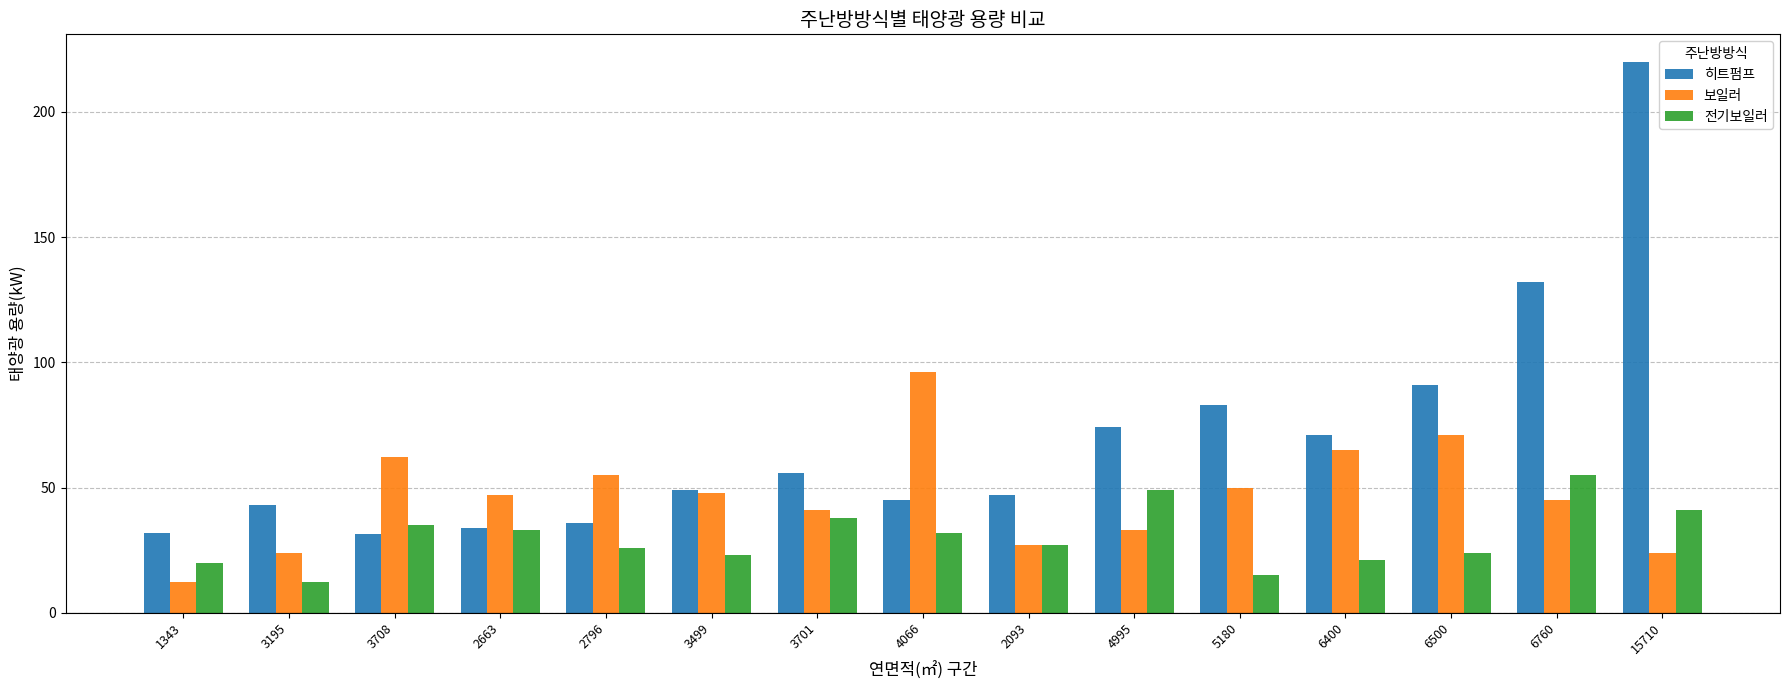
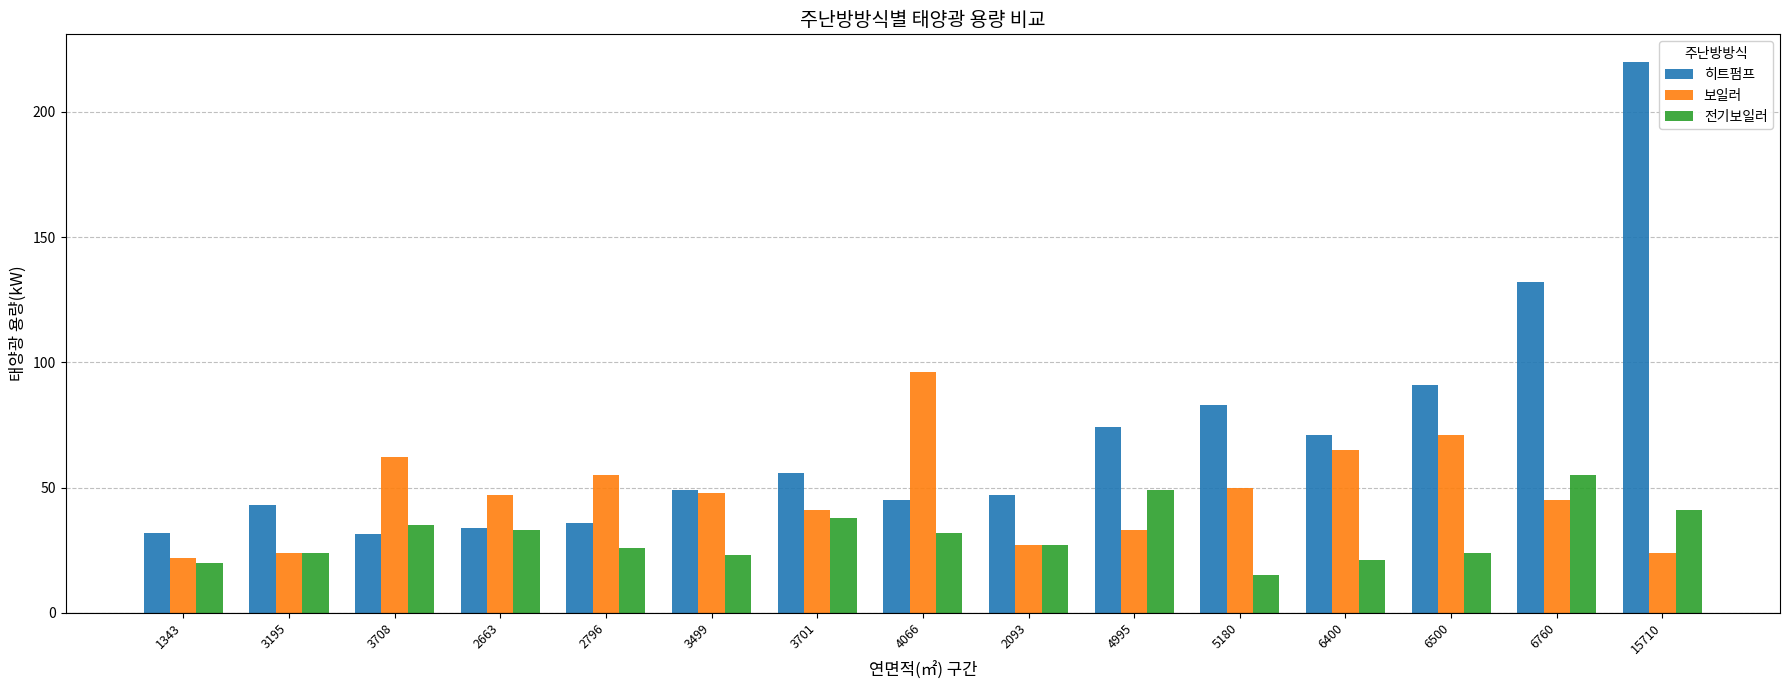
  {
    "히트펌프": {
      "1343": 32,
      "3195": 43,
      "3708": 32,
      "2663": 34,
      "2796": 36,
      "3499": 49,
      "3701": 56,
      "4066": 45,
      "2093": 47,
      "4995": 74,
      "5180": 83,
      "6400": 71,
      "6500": 91,
      "6760": 132,
      "15710": 220
    },
    "보일러": {
-     "1343": 12,
+     "1343": 22,
      "3195": 24,
      "3708": 62,
      "2663": 47,
      "2796": 55,
      "3499": 48,
      "3701": 41,
      "4066": 96,
      "2093": 27,
      "4995": 33,
      "5180": 50,
      "6400": 65,
      "6500": 71,
      "6760": 45,
      "15710": 24
    },
    "전기보일러": {
      "1343": 20,
-     "3195": 12,
+     "3195": 24,
      "3708": 35,
      "2663": 33,
      "2796": 26,
      "3499": 23,
      "3701": 38,
      "4066": 32,
      "2093": 27,
      "4995": 49,
      "5180": 15,
      "6400": 21,
      "6500": 24,
      "6760": 55,
      "15710": 41
    }
  }
